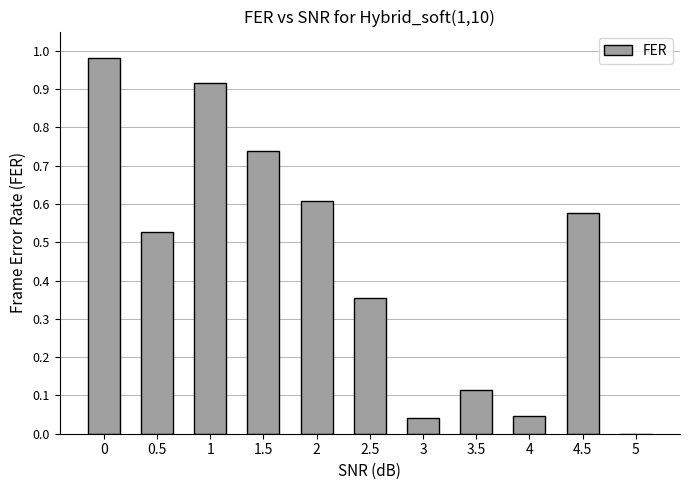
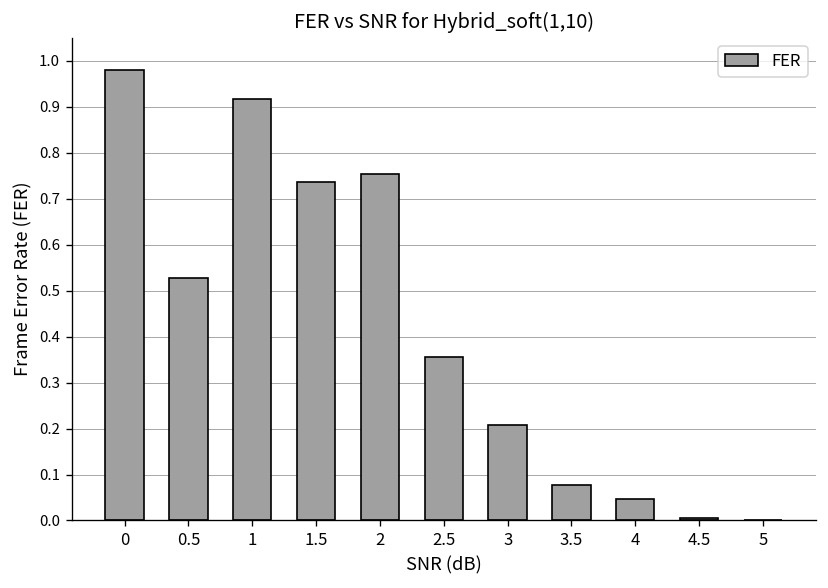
  {
    "0": 0.98,
    "0.5": 0.53,
    "1": 0.92,
    "1.5": 0.74,
-   "2": 0.61,
+   "2": 0.75,
    "2.5": 0.36,
-   "3": 0.04,
-   "3.5": 0.11,
+   "3": 0.21,
+   "3.5": 0.08,
    "4": 0.05,
-   "4.5": 0.58
+   "4.5": 0.01
  }
